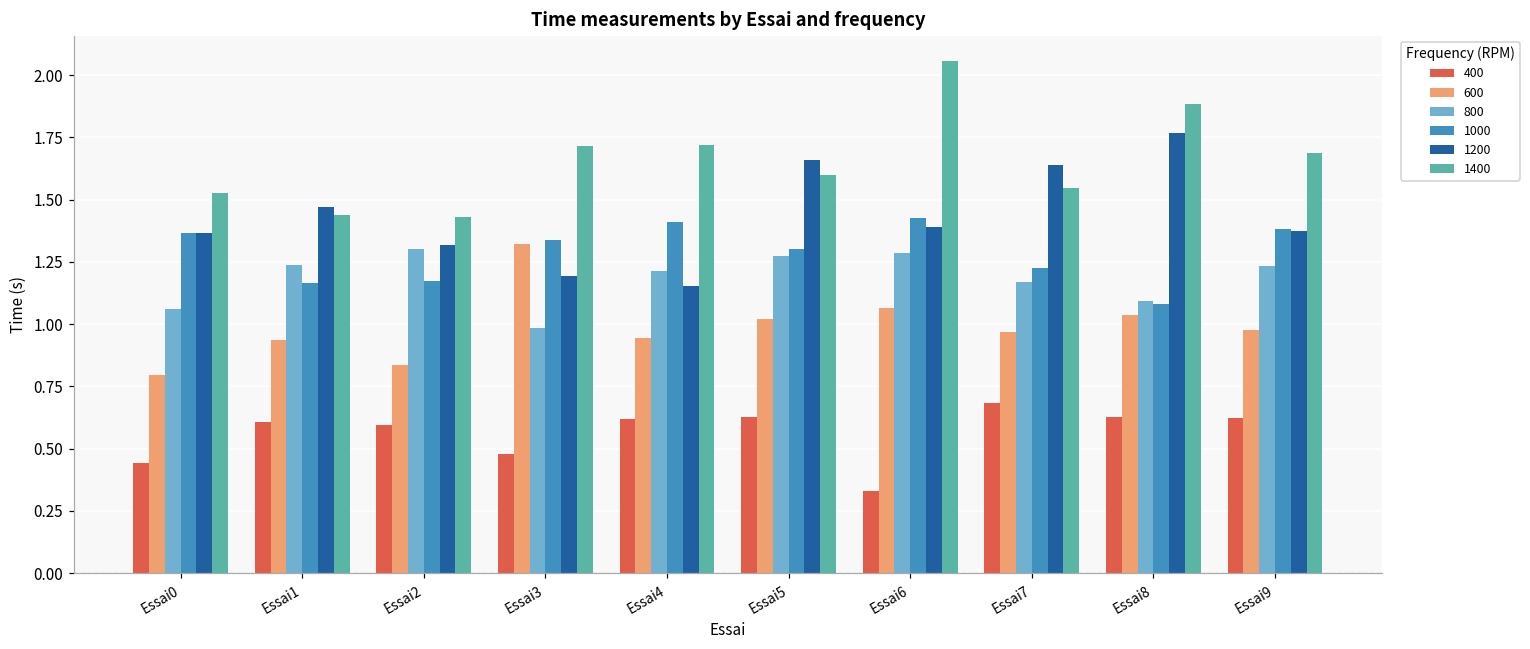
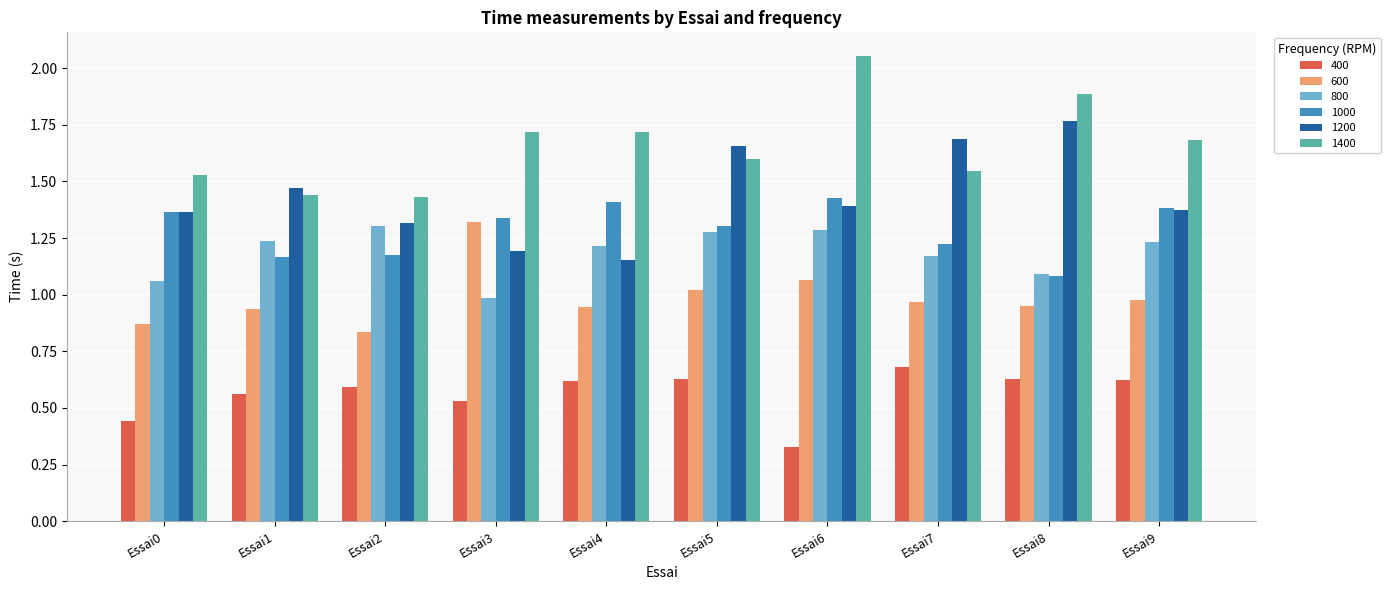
  {
    "400": {
      "Essai0": 0.44,
-     "Essai1": 0.61,
+     "Essai1": 0.56,
      "Essai2": 0.59,
-     "Essai3": 0.48,
+     "Essai3": 0.53,
      "Essai4": 0.62,
      "Essai5": 0.63,
      "Essai6": 0.33,
      "Essai7": 0.68,
      "Essai8": 0.63,
      "Essai9": 0.62
    },
    "600": {
-     "Essai0": 0.79,
+     "Essai0": 0.87,
      "Essai1": 0.94,
      "Essai2": 0.83,
      "Essai3": 1.32,
      "Essai4": 0.94,
      "Essai5": 1.02,
      "Essai6": 1.07,
      "Essai7": 0.97,
-     "Essai8": 1.04,
+     "Essai8": 0.95,
      "Essai9": 0.98
    },
    "1200": {
      "Essai0": 1.36,
      "Essai1": 1.47,
      "Essai2": 1.32,
      "Essai3": 1.19,
      "Essai4": 1.15,
      "Essai5": 1.66,
      "Essai6": 1.39,
-     "Essai7": 1.64,
+     "Essai7": 1.69,
      "Essai8": 1.77,
      "Essai9": 1.37
    }
  }
